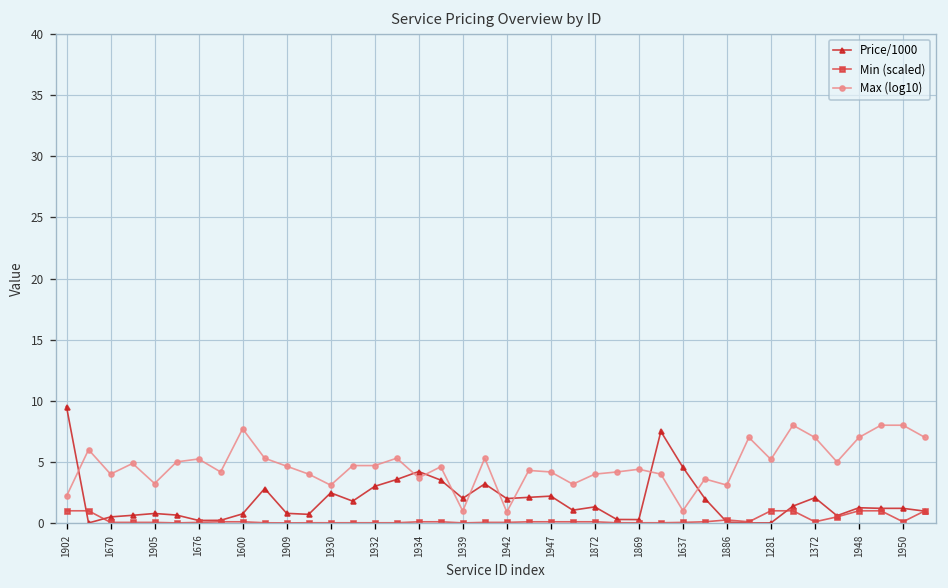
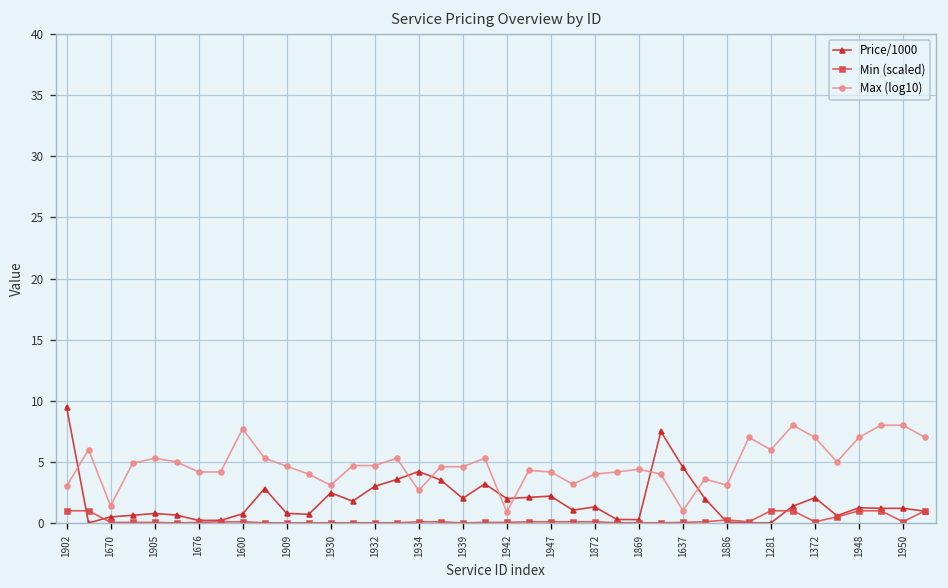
  {
    "Max (log10)": {
-     "1902": 2.2,
-     "1670": 4.0,
-     "1905": 3.2,
-     "1676": 5.2,
+     "1902": 3.0,
+     "1670": 1.4,
+     "1905": 5.3,
+     "1676": 4.2,
      "1600": 7.7,
      "1909": 4.6,
      "1930": 3.1,
      "1932": 4.7,
-     "1934": 3.7,
-     "1939": 1.0,
+     "1934": 2.7,
+     "1939": 4.6,
      "1942": 0.9,
      "1947": 4.2,
      "1872": 4.0,
      "1869": 4.4,
      "1637": 1.0,
      "1886": 3.1,
-     "1281": 5.2,
+     "1281": 6.0,
      "1372": 7.0,
      "1948": 7.0,
      "1950": 8.0
    }
  }
